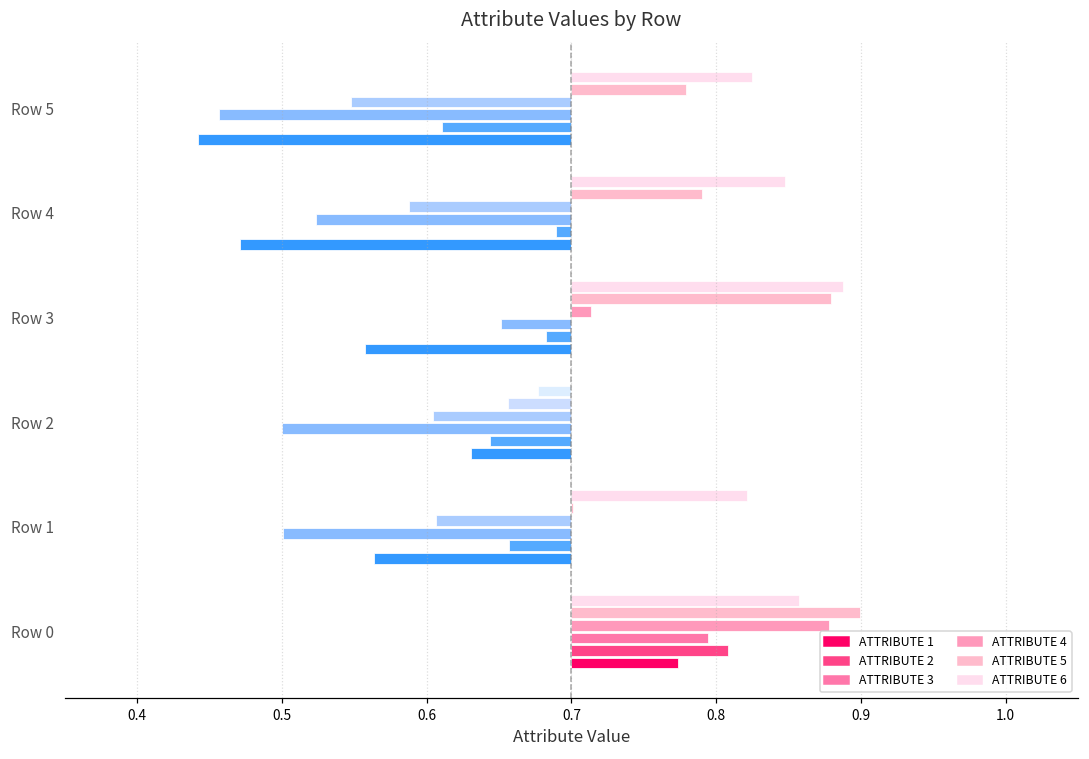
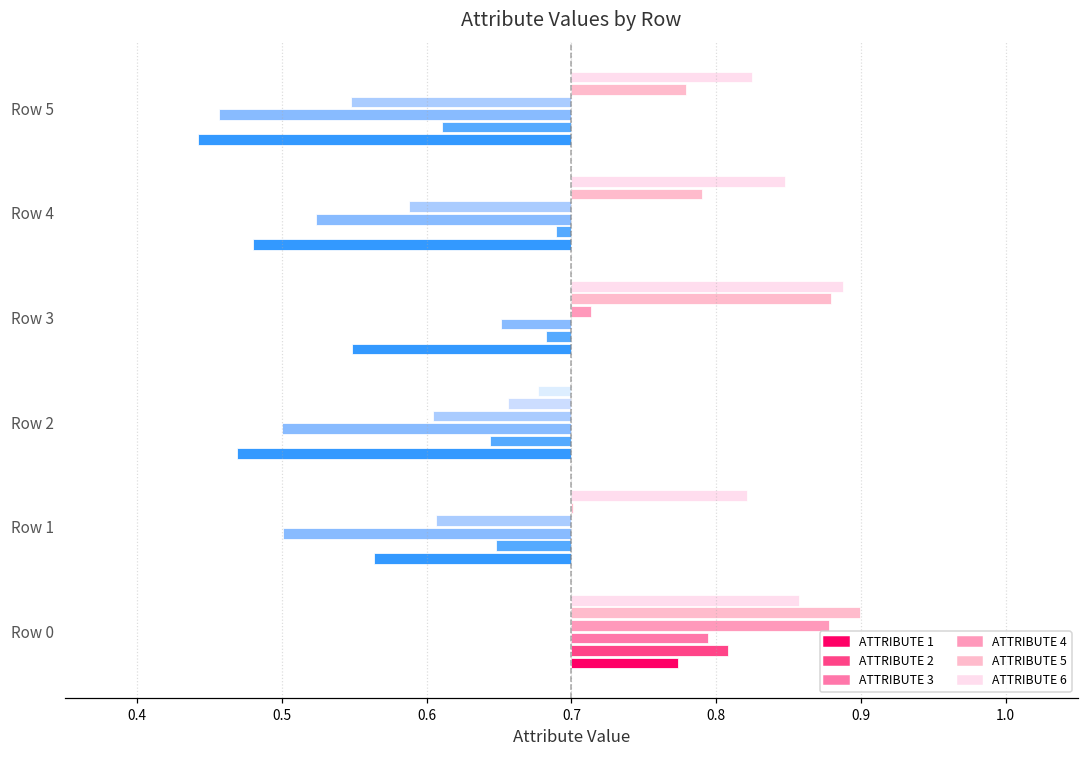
  {
    "ATTRIBUTE 1": {
      "Row 5": 0.442,
-     "Row 4": 0.471,
-     "Row 3": 0.557,
-     "Row 2": 0.631,
+     "Row 4": 0.480,
+     "Row 3": 0.548,
+     "Row 2": 0.469,
      "Row 1": 0.563,
      "Row 0": 0.773
    },
    "ATTRIBUTE 2": {
      "Row 5": 0.610,
      "Row 4": 0.689,
      "Row 3": 0.683,
      "Row 2": 0.644,
-     "Row 1": 0.657,
+     "Row 1": 0.648,
      "Row 0": 0.808
    }
  }
